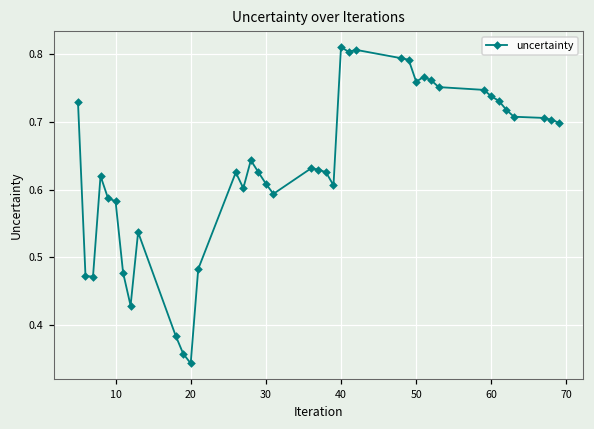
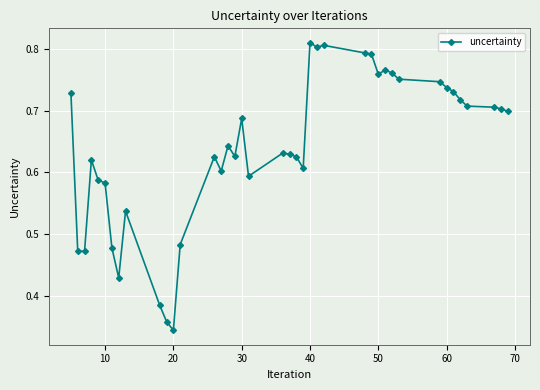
  {
    "10": 0.58,
    "20": 0.34,
-   "30": 0.61,
+   "30": 0.69,
    "40": 0.81,
    "50": 0.76,
    "60": 0.74
  }
